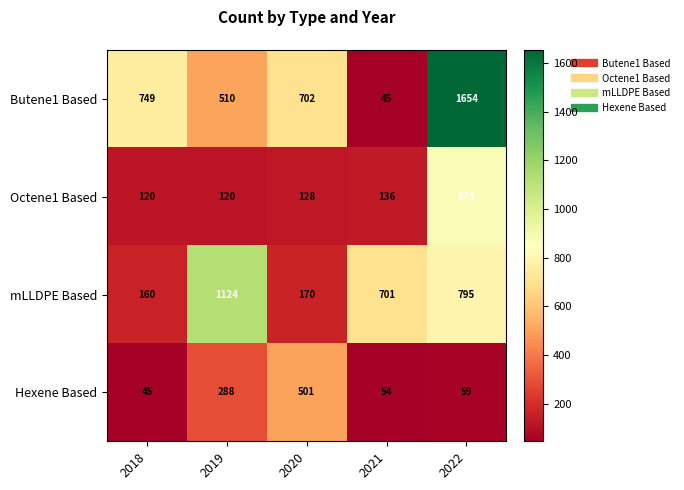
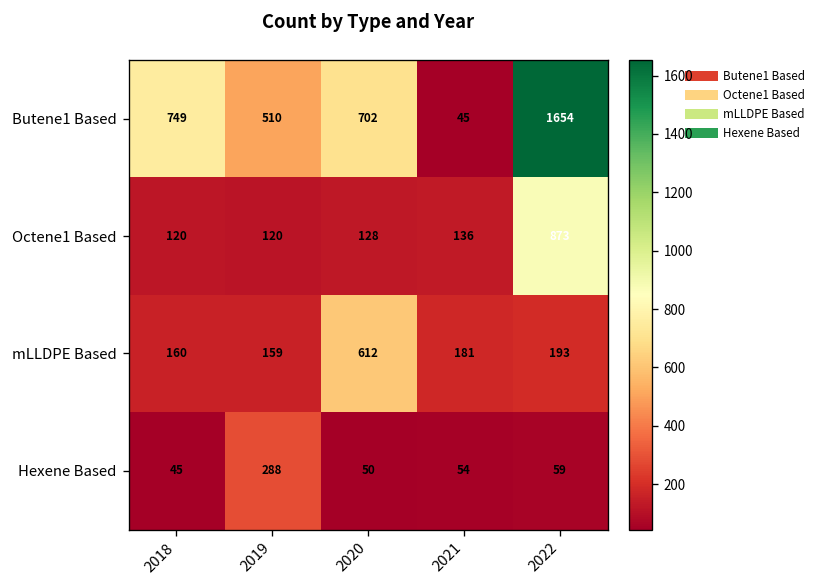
  {
    "Butene1 Based": {
      "2018": 749,
      "2019": 510,
      "2020": 702,
      "2021": 45,
      "2022": 1654
    },
    "Octene1 Based": {
      "2018": 120,
      "2019": 120,
      "2020": 128,
      "2021": 136,
      "2022": 873
    },
    "mLLDPE Based": {
      "2018": 160,
-     "2019": 1124,
-     "2020": 170,
-     "2021": 701,
-     "2022": 795
+     "2019": 159,
+     "2020": 612,
+     "2021": 181,
+     "2022": 193
    },
    "Hexene Based": {
      "2018": 45,
      "2019": 288,
-     "2020": 501,
+     "2020": 50,
      "2021": 54,
      "2022": 59
    }
  }
